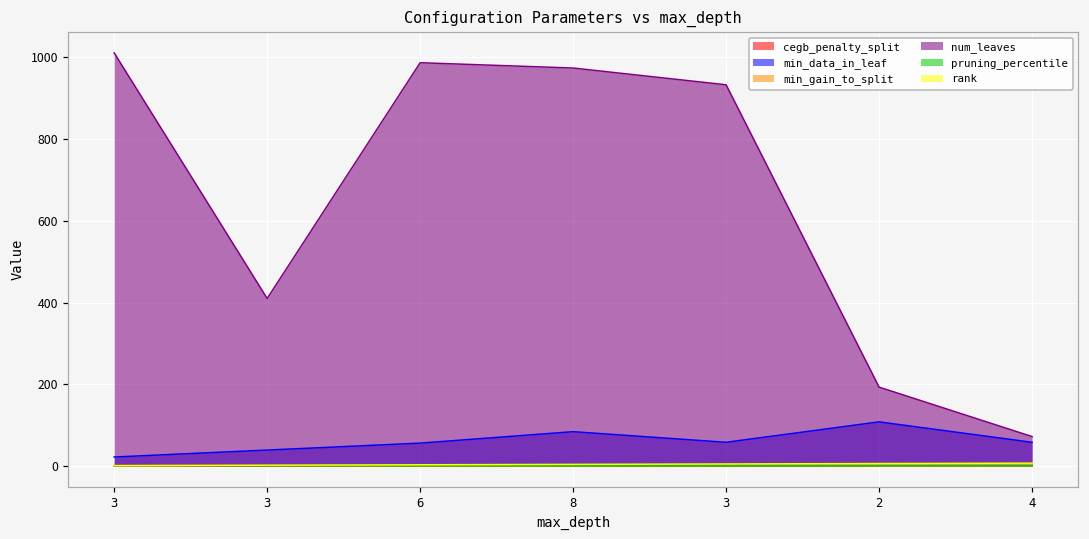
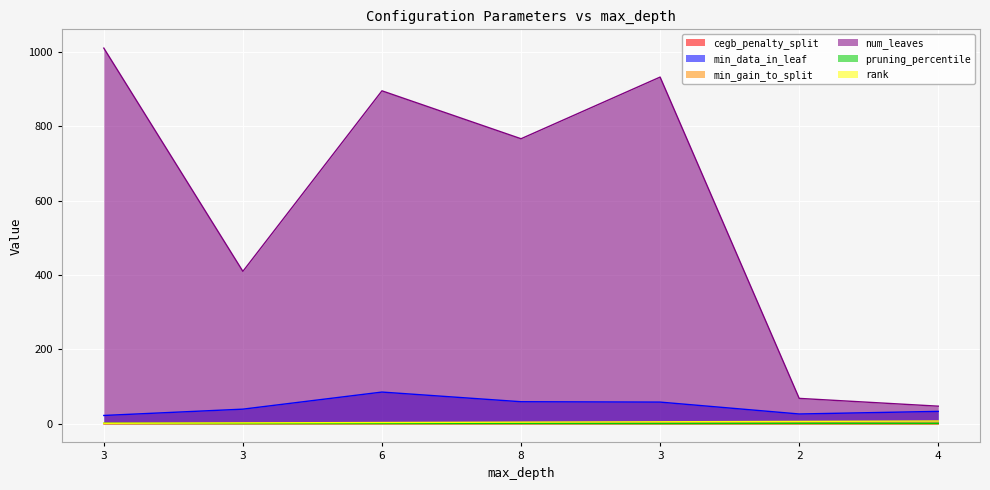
  {
    "min_data_in_leaf": {
-     "6": 60,
-     "8": 80,
-     "2": 110,
-     "4": 60
+     "6": 90,
+     "8": 60,
+     "2": 30,
+     "4": 30
    },
    "num_leaves": {
-     "6": 990,
-     "8": 970,
-     "2": 190,
-     "4": 70
+     "6": 900,
+     "8": 770,
+     "2": 70,
+     "4": 50
    }
  }
